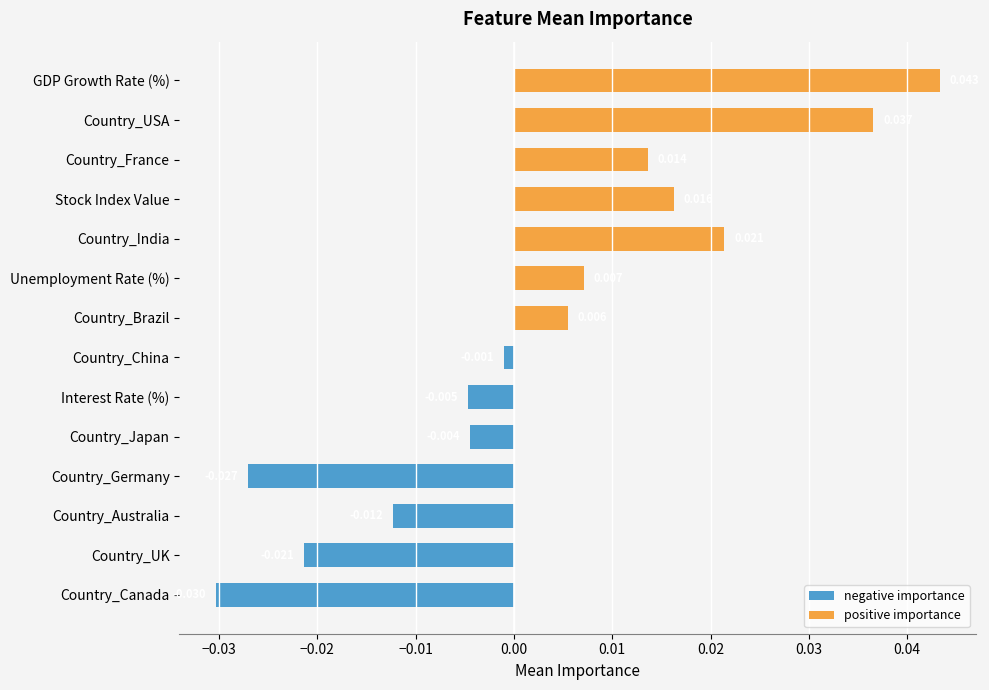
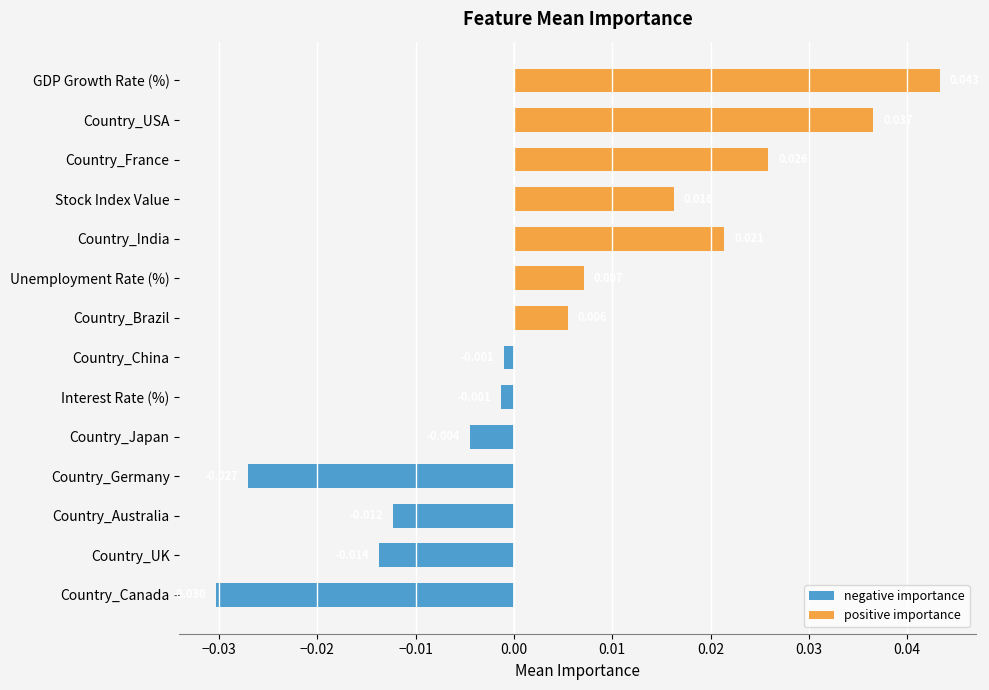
  {
    "negative importance": {
      "GDP Growth Rate (%)": 0.000,
      "Country_USA": 0.000,
      "Country_France": 0.000,
      "Stock Index Value": 0.000,
      "Country_India": 0.000,
      "Unemployment Rate (%)": 0.000,
      "Country_Brazil": 0.000,
      "Country_China": -0.001,
-     "Interest Rate (%)": -0.005,
+     "Interest Rate (%)": -0.001,
      "Country_Japan": -0.004,
      "Country_Germany": -0.027,
      "Country_Australia": -0.012,
-     "Country_UK": -0.021,
+     "Country_UK": -0.014,
      "Country_Canada": -0.030
    },
    "positive importance": {
      "GDP Growth Rate (%)": 0.043,
      "Country_USA": 0.037,
-     "Country_France": 0.014,
+     "Country_France": 0.026,
      "Stock Index Value": 0.016,
      "Country_India": 0.021,
      "Unemployment Rate (%)": 0.007,
      "Country_Brazil": 0.006,
      "Country_China": 0.000,
      "Interest Rate (%)": 0.000,
      "Country_Japan": 0.000,
      "Country_Germany": 0.000,
      "Country_Australia": 0.000,
      "Country_UK": 0.000,
      "Country_Canada": 0.000
    }
  }
